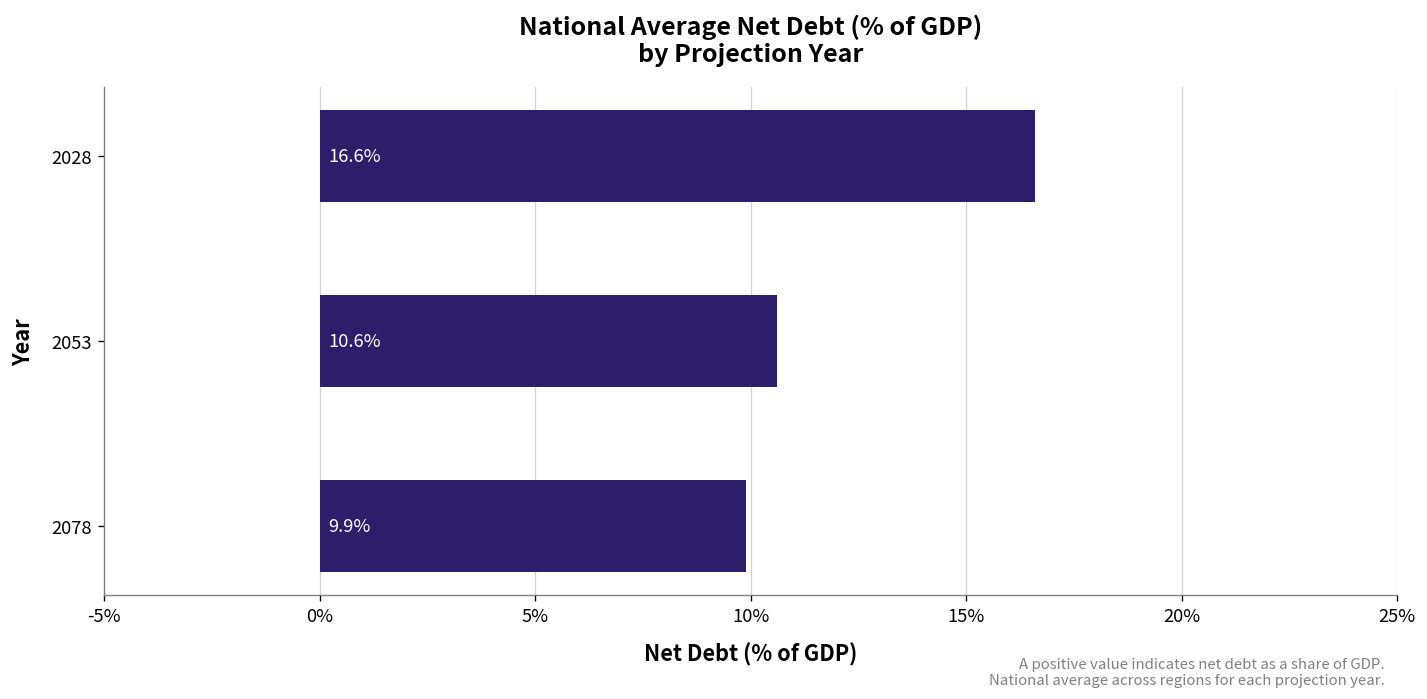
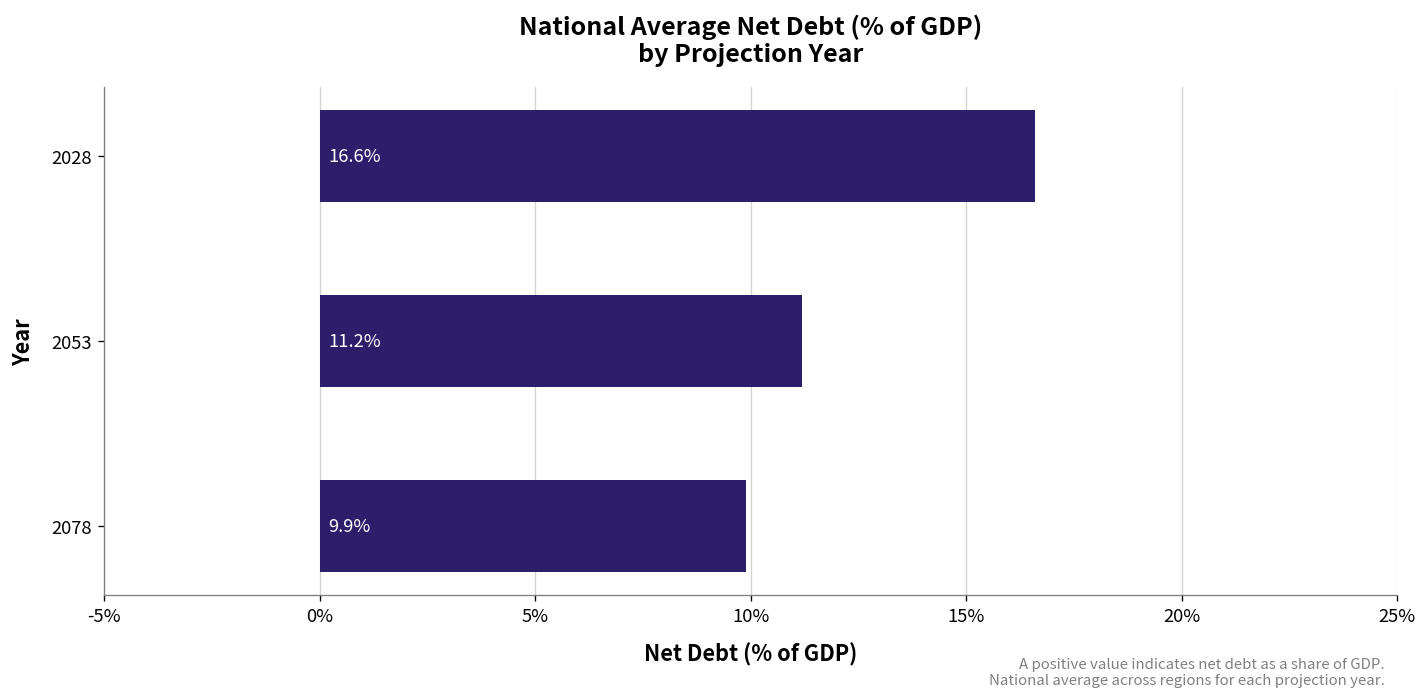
  {
    "2028": "16.6%",
-   "2053": "10.6%",
+   "2053": "11.2%",
    "2078": "9.9%"
  }
